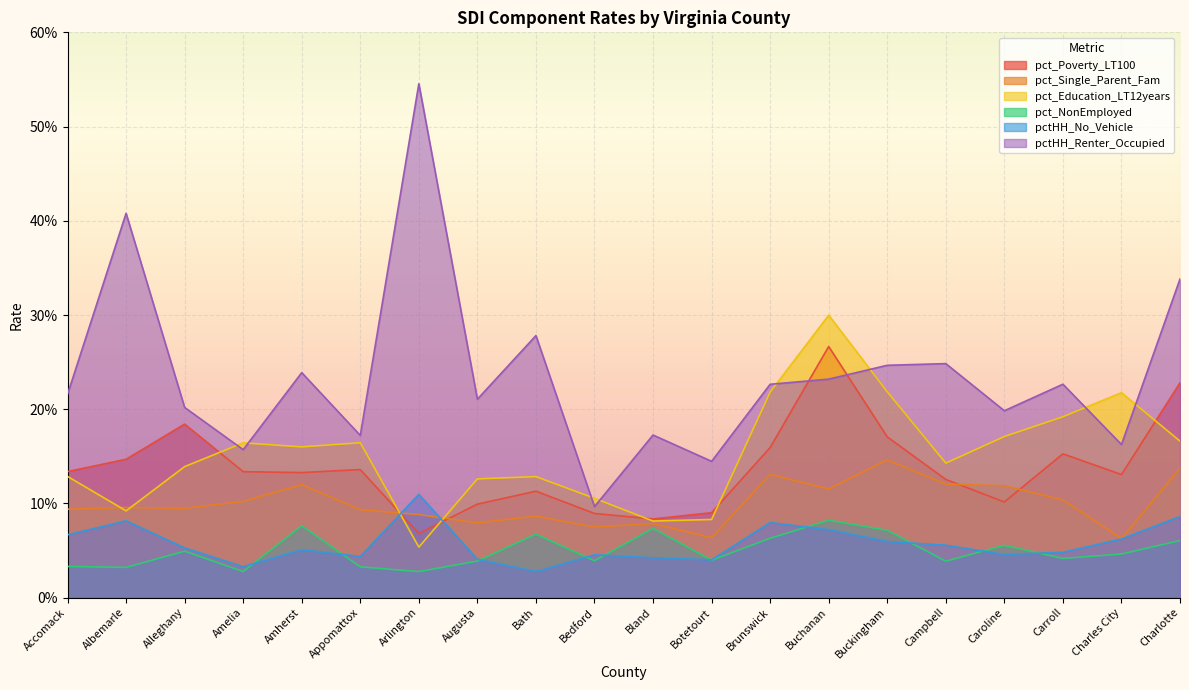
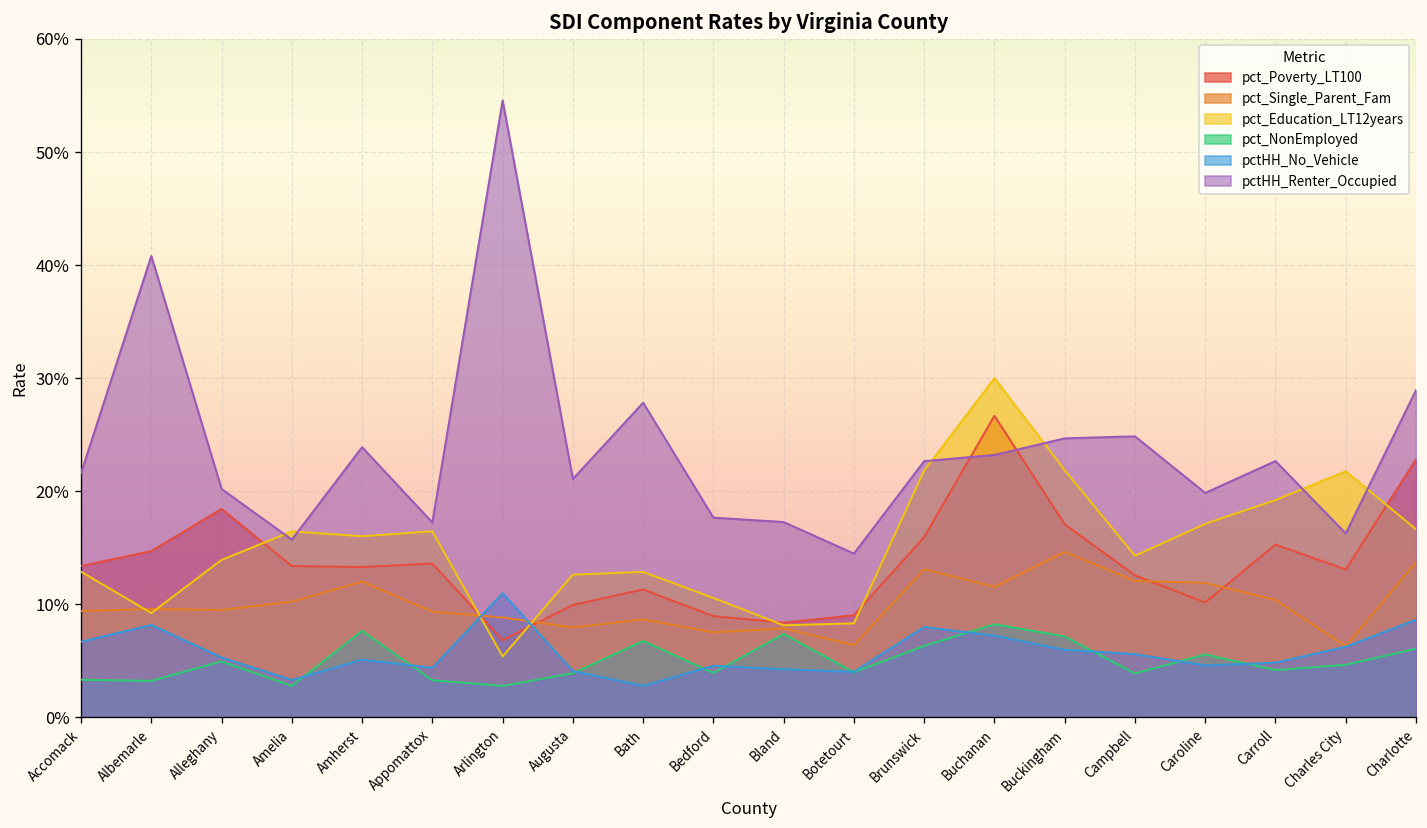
  {
    "pct_Education_LT12years": {
      "Accomack": "13%",
      "Albemarle": "9%",
      "Alleghany": "14%",
      "Amelia": "16%",
      "Amherst": "16%",
      "Appomattox": "16%",
      "Arlington": "5%",
      "Augusta": "13%",
      "Bath": "13%",
      "Bedford": "11%",
      "Botetourt": "8%",
      "Brunswick": "22%",
      "Buchanan": "30%",
      "Buckingham": "22%",
      "Campbell": "14%",
      "Caroline": "17%",
      "Carroll": "19%",
      "Charles City": "22%",
      "Charlotte": "17%"
    },
    "pct_NonEmployed": {
      "Accomack": "3%",
      "Albemarle": "3%",
      "Alleghany": "5%",
      "Amelia": "3%",
      "Amherst": "8%",
      "Appomattox": "3%",
      "Arlington": "3%",
      "Bath": "7%",
      "Bedford": "4%",
      "Bland": "7%",
      "Brunswick": "6%",
      "Buchanan": "8%",
      "Buckingham": "7%",
      "Campbell": "4%",
      "Caroline": "6%",
      "Carroll": "4%",
      "Charles City": "5%",
      "Charlotte": "6%"
    },
    "pctHH_No_Vehicle": {
      "Accomack": "7%",
      "Albemarle": "8%",
      "Alleghany": "5%",
      "Amelia": "3%",
      "Amherst": "5%",
      "Appomattox": "4%",
      "Arlington": "11%",
      "Bath": "3%",
      "Bedford": "5%",
      "Bland": "4%",
      "Brunswick": "8%",
      "Buchanan": "7%",
      "Buckingham": "6%",
      "Campbell": "6%",
      "Caroline": "5%",
      "Carroll": "5%",
      "Charlotte": "9%"
    },
    "pctHH_Renter_Occupied": {
      "Accomack": "22%",
      "Albemarle": "41%",
      "Alleghany": "20%",
      "Amelia": "16%",
      "Amherst": "24%",
      "Appomattox": "17%",
      "Arlington": "55%",
      "Augusta": "21%",
      "Bath": "28%",
-     "Bedford": "10%",
+     "Bedford": "18%",
      "Bland": "17%",
      "Botetourt": "14%",
      "Brunswick": "23%",
      "Buchanan": "23%",
      "Buckingham": "25%",
      "Campbell": "25%",
      "Caroline": "20%",
      "Carroll": "23%",
      "Charles City": "16%",
-     "Charlotte": "34%"
+     "Charlotte": "29%"
    }
  }
